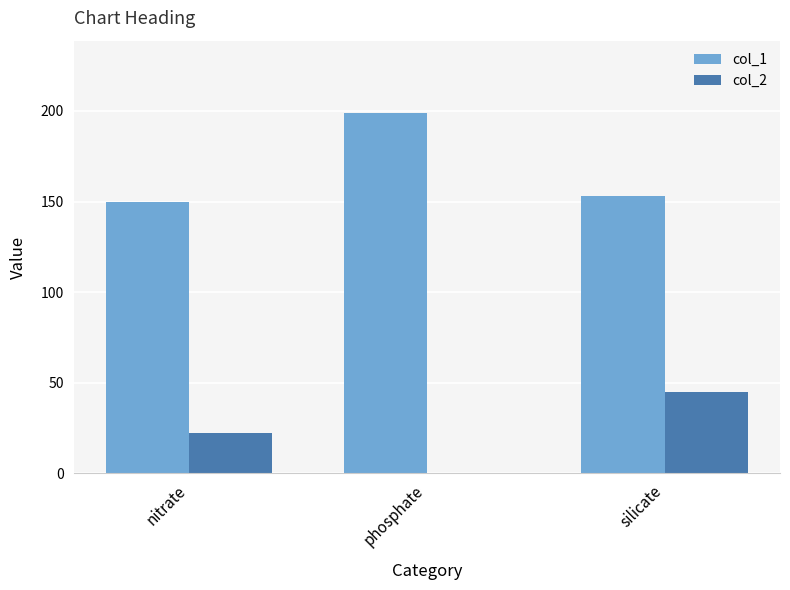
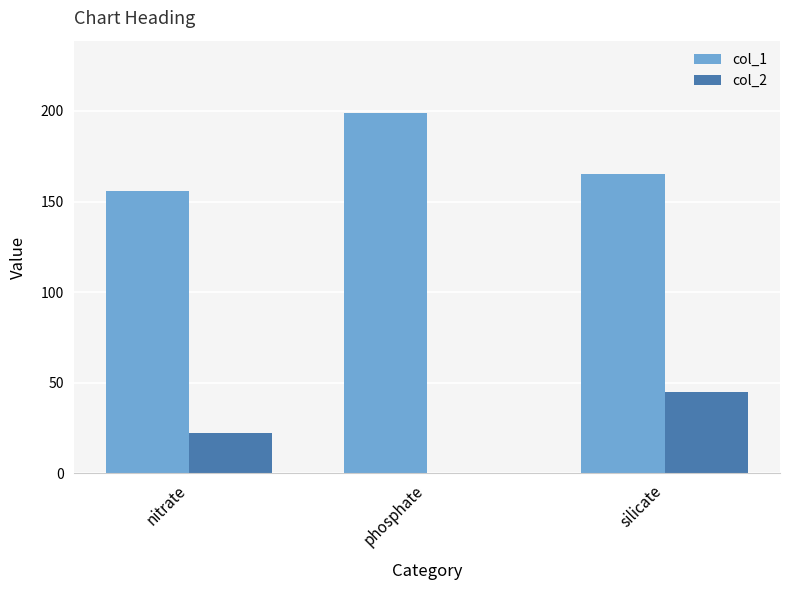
  {
    "col_1": {
-     "nitrate": 150,
+     "nitrate": 156,
      "phosphate": 199,
-     "silicate": 153
+     "silicate": 165
    },
    "col_2": {
      "nitrate": 22,
      "phosphate": 0,
      "silicate": 45
    }
  }
